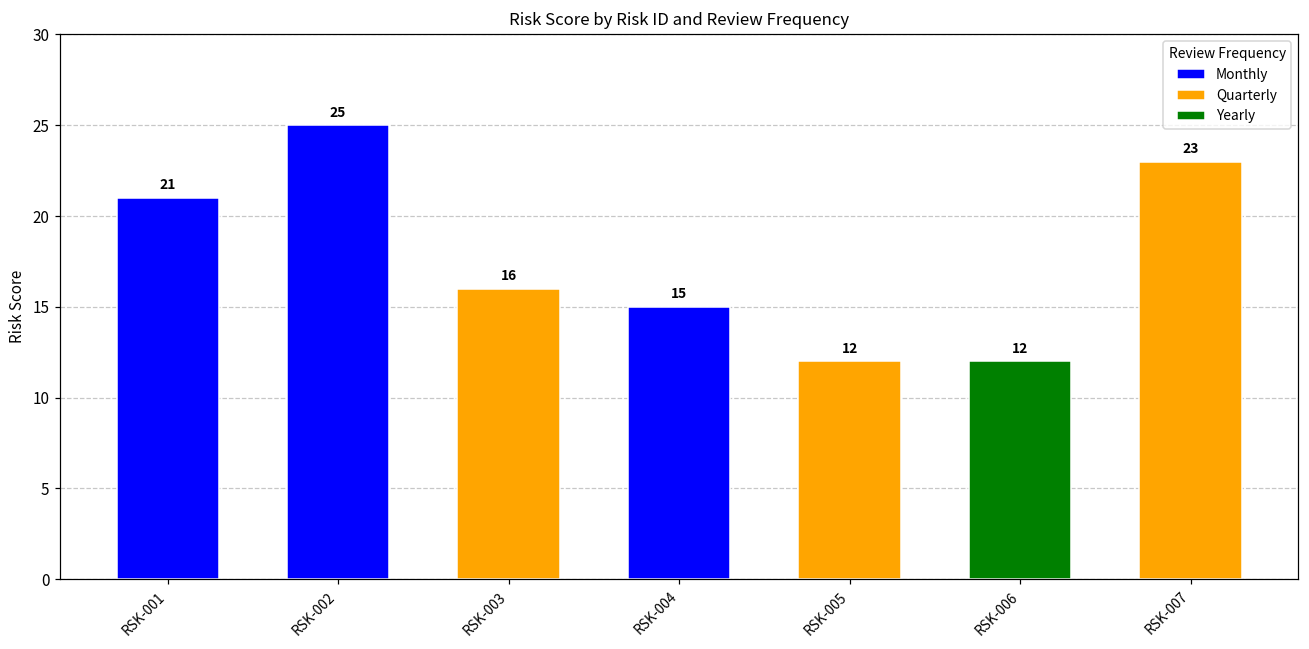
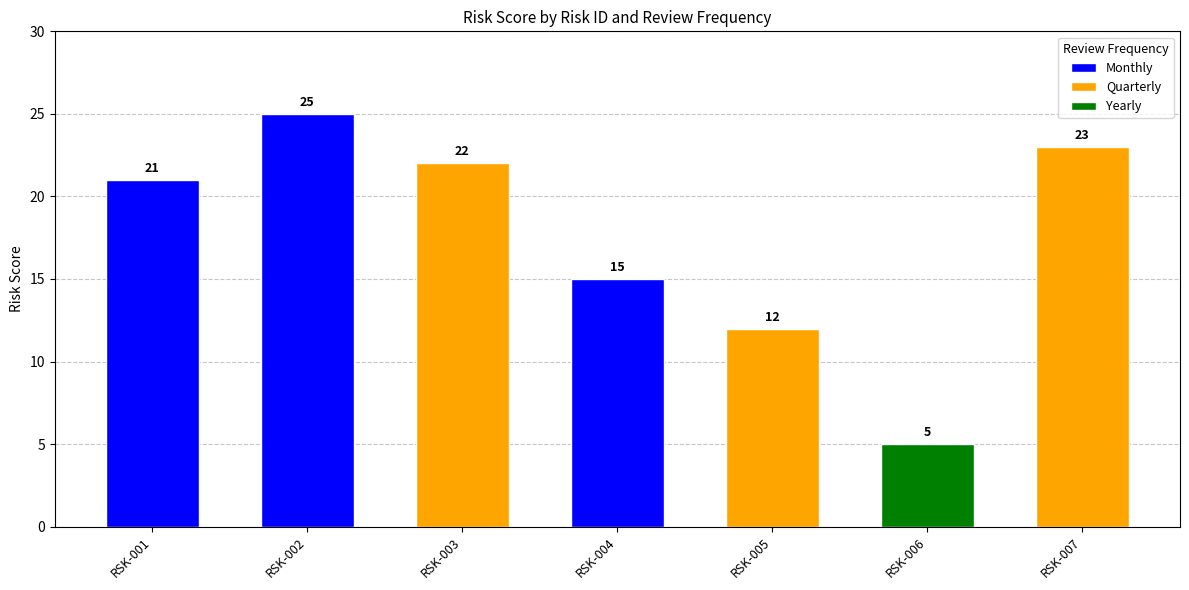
  {
    "RSK-001": 21,
    "RSK-002": 25,
-   "RSK-003": 16,
+   "RSK-003": 22,
    "RSK-004": 15,
    "RSK-005": 12,
-   "RSK-006": 12,
+   "RSK-006": 5,
    "RSK-007": 23
  }
